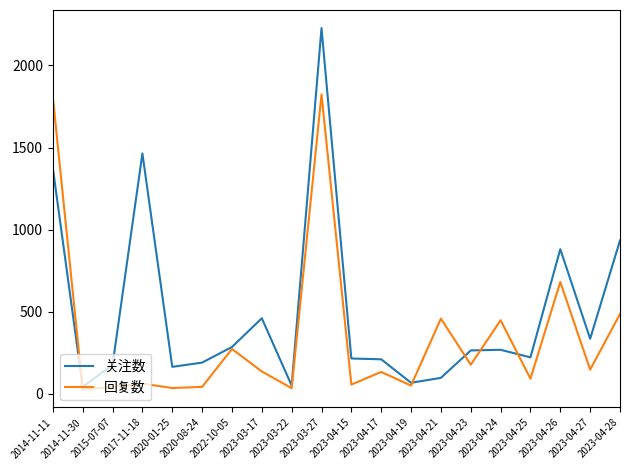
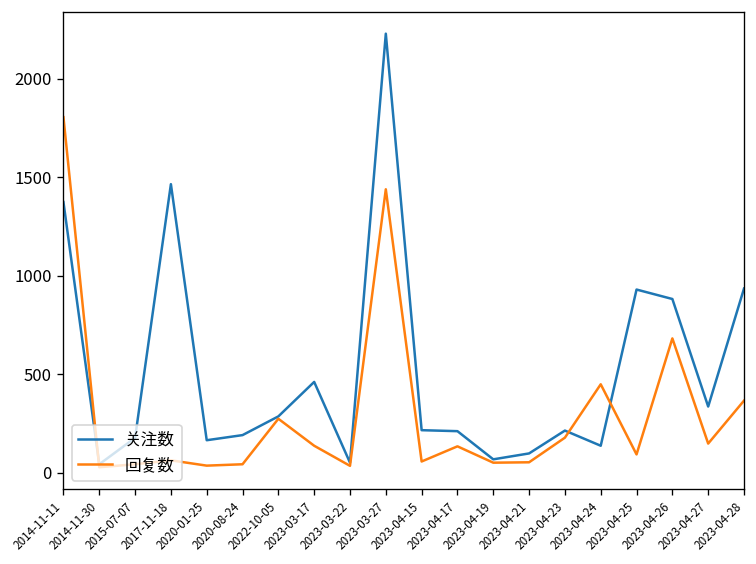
  {
    "关注数": {
      "2014-11-11": 1370,
      "2017-11-18": 1460,
      "2020-01-25": 160,
      "2020-08-24": 190,
      "2023-03-17": 460,
      "2023-03-22": 50,
      "2023-03-27": 2230,
      "2023-04-15": 220,
      "2023-04-17": 210,
      "2023-04-19": 70,
      "2023-04-21": 100,
-     "2023-04-23": 260,
-     "2023-04-24": 270,
-     "2023-04-25": 220,
+     "2023-04-23": 210,
+     "2023-04-24": 140,
+     "2023-04-25": 930,
      "2023-04-26": 880,
      "2023-04-27": 340,
      "2023-04-28": 930
    },
    "回复数": {
      "2014-11-11": 1800,
      "2020-01-25": 40,
      "2020-08-24": 40,
      "2023-03-17": 140,
      "2023-03-22": 30,
-     "2023-03-27": 1820,
+     "2023-03-27": 1440,
      "2023-04-15": 60,
      "2023-04-17": 130,
      "2023-04-19": 50,
-     "2023-04-21": 460,
+     "2023-04-21": 50,
      "2023-04-23": 180,
      "2023-04-24": 450,
      "2023-04-25": 90,
      "2023-04-26": 680,
      "2023-04-27": 150,
-     "2023-04-28": 490
+     "2023-04-28": 370
    }
  }
